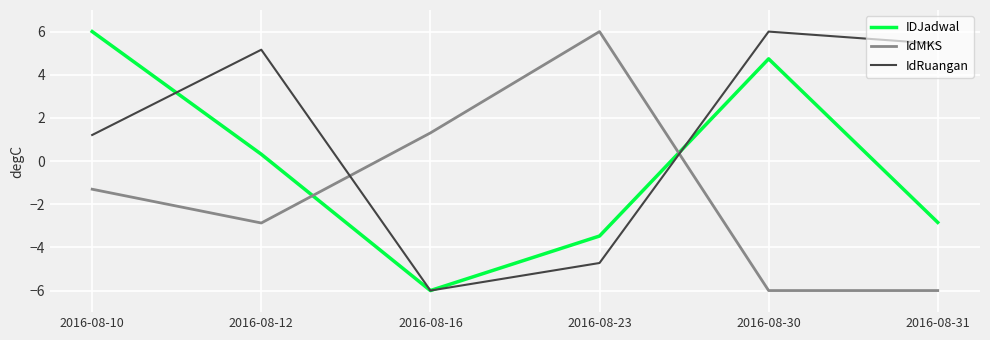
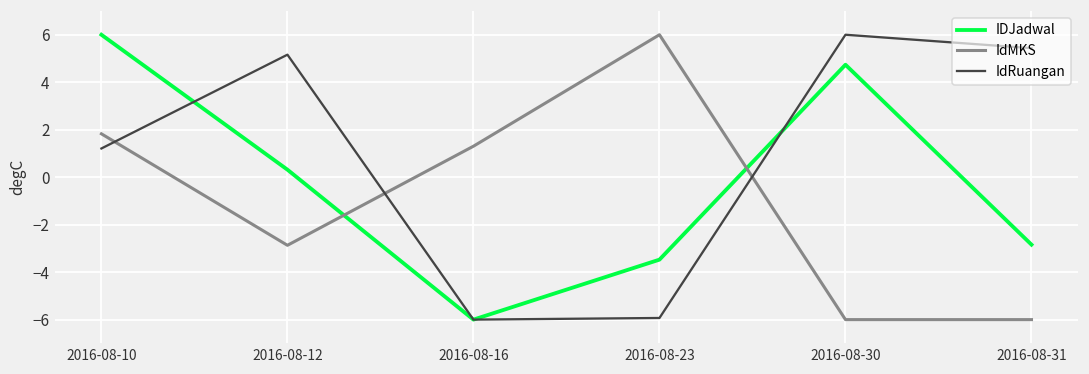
  {
    "IDJadwal": {
      "2016-08-10": 6.0,
      "2016-08-12": 0.3,
      "2016-08-23": -3.5,
      "2016-08-30": 4.7,
      "2016-08-31": -2.8
    },
    "IdMKS": {
-     "2016-08-10": -1.3,
+     "2016-08-10": 1.8,
      "2016-08-12": -2.9,
      "2016-08-16": 1.3,
      "2016-08-23": 6.0,
      "2016-08-30": -6.0,
      "2016-08-31": -6.0
    },
    "IdRuangan": {
      "2016-08-10": 1.2,
      "2016-08-12": 5.2,
-     "2016-08-23": -4.7,
+     "2016-08-23": -5.9,
      "2016-08-30": 6.0
    }
  }
